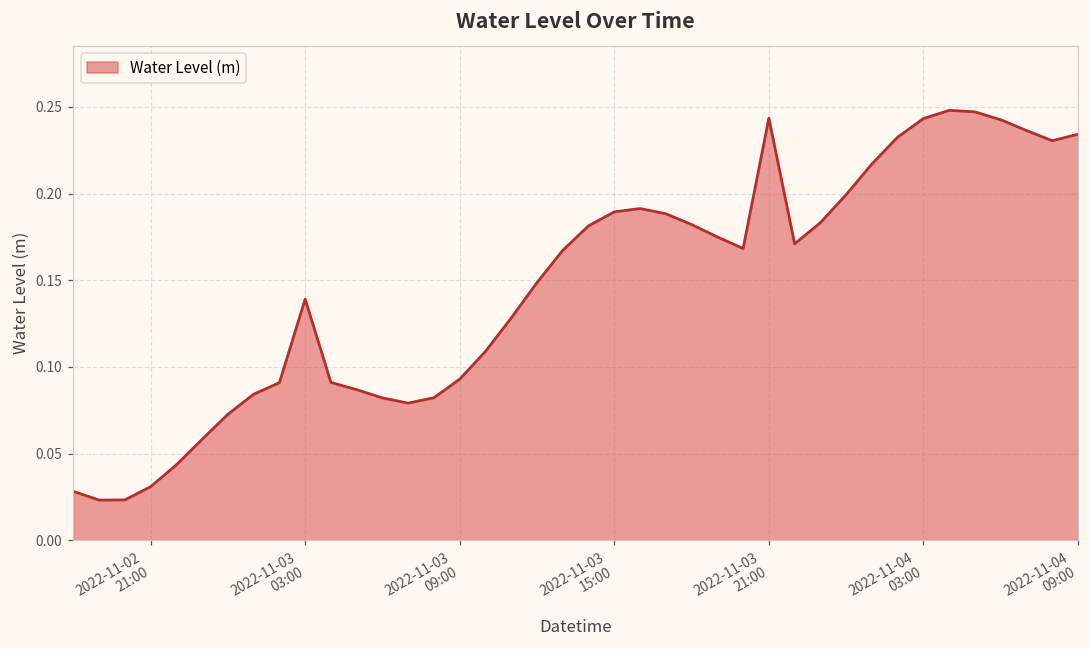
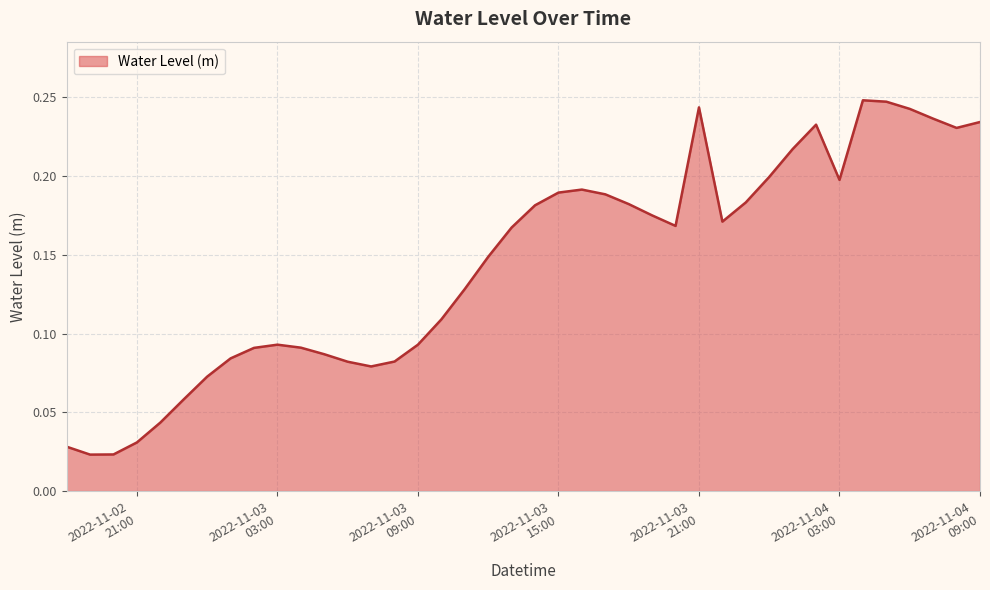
  {
    "2022-11-02 21:00": 0.031,
-   "2022-11-03 03:00": 0.139,
+   "2022-11-03 03:00": 0.093,
    "2022-11-03 09:00": 0.093,
    "2022-11-03 15:00": 0.189,
    "2022-11-03 21:00": 0.243,
-   "2022-11-04 03:00": 0.243,
+   "2022-11-04 03:00": 0.197,
    "2022-11-04 09:00": 0.234
  }
